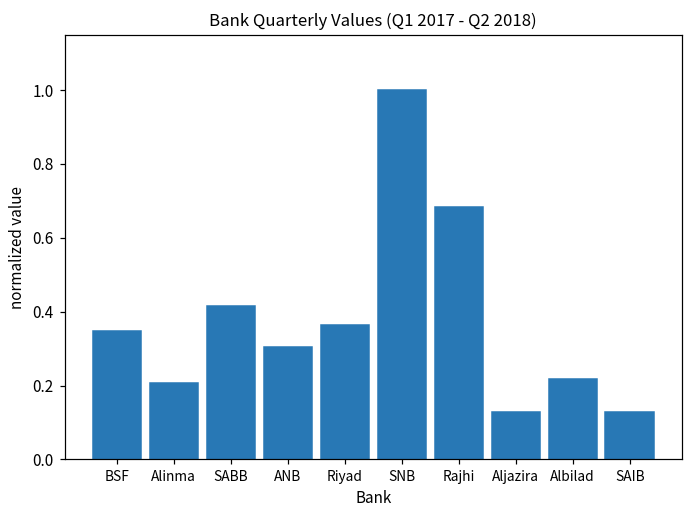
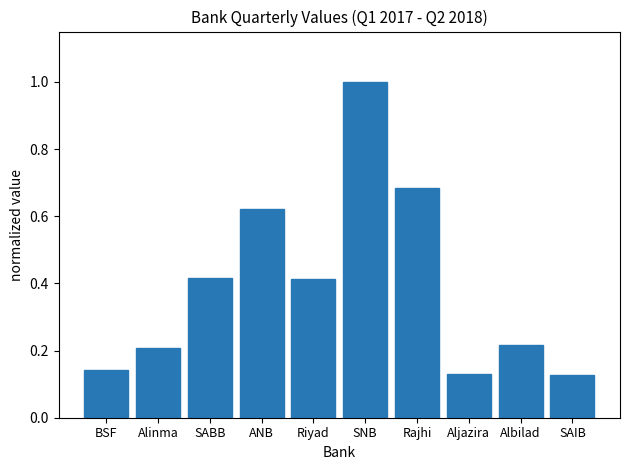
  {
-   "BSF": 0.35,
+   "BSF": 0.14,
    "Alinma": 0.21,
    "SABB": 0.41,
-   "ANB": 0.30,
-   "Riyad": 0.36,
+   "ANB": 0.62,
+   "Riyad": 0.41,
    "SNB": 1.00,
    "Rajhi": 0.68,
    "Aljazira": 0.13,
    "Albilad": 0.22,
    "SAIB": 0.13
  }
